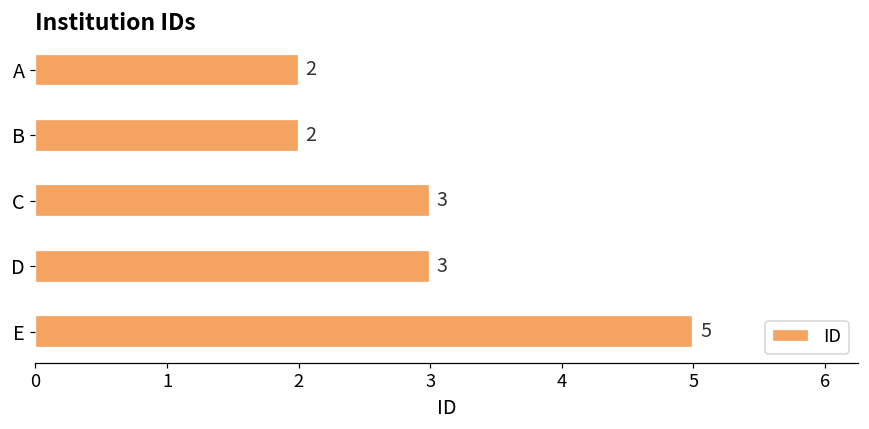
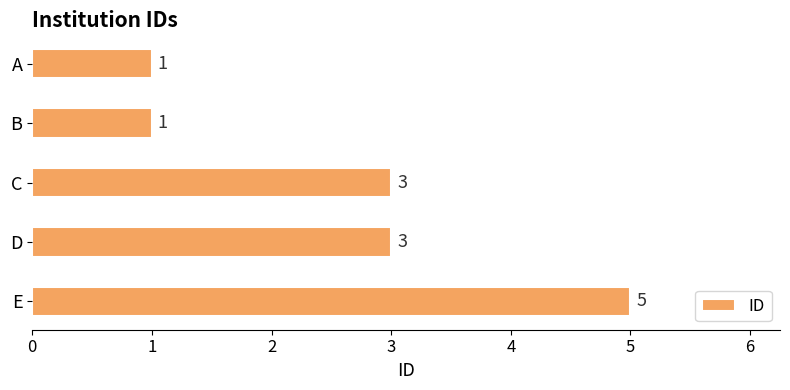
  {
-   "A": 2,
-   "B": 2,
+   "A": 1,
+   "B": 1,
    "C": 3,
    "D": 3,
    "E": 5
  }
